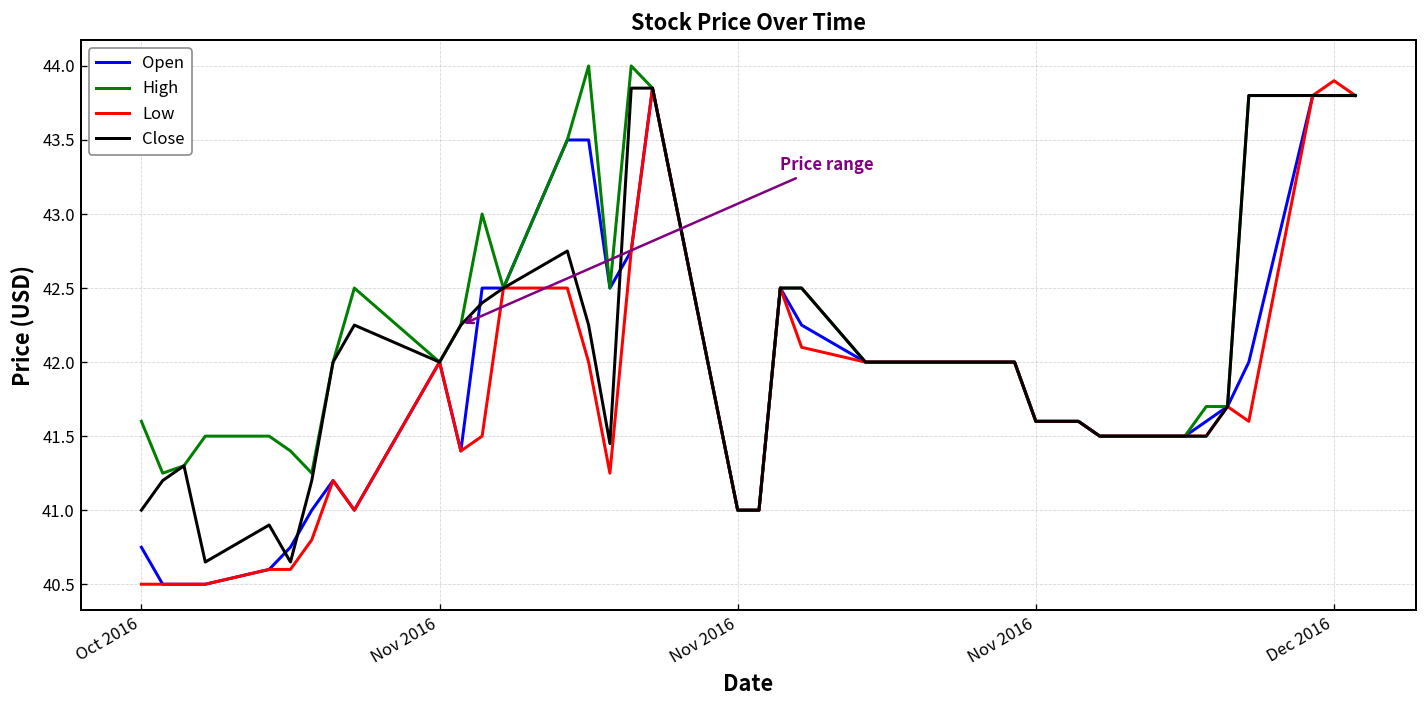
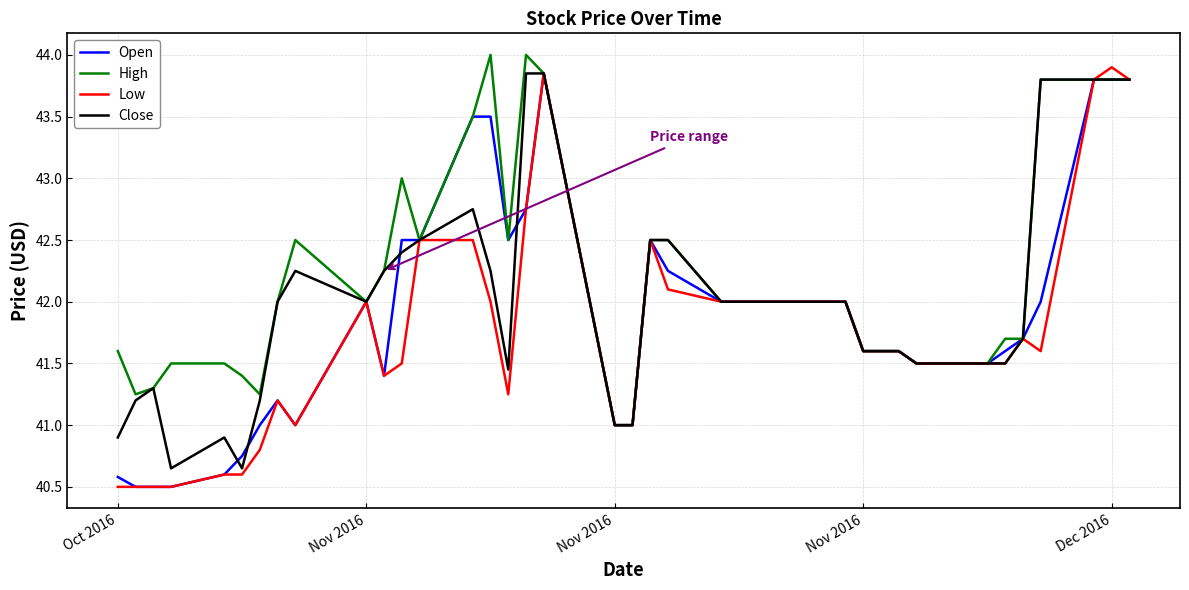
  {
    "Open": {
-     "Oct 2016": 40.75
+     "Oct 2016": 40.58
    },
    "High": {
      "Oct 2016": 41.60
    },
    "Low": {
      "Oct 2016": 40.50,
      "Dec 2016": 43.90
    },
    "Close": {
-     "Oct 2016": 41.0
+     "Oct 2016": 40.9
    }
  }
